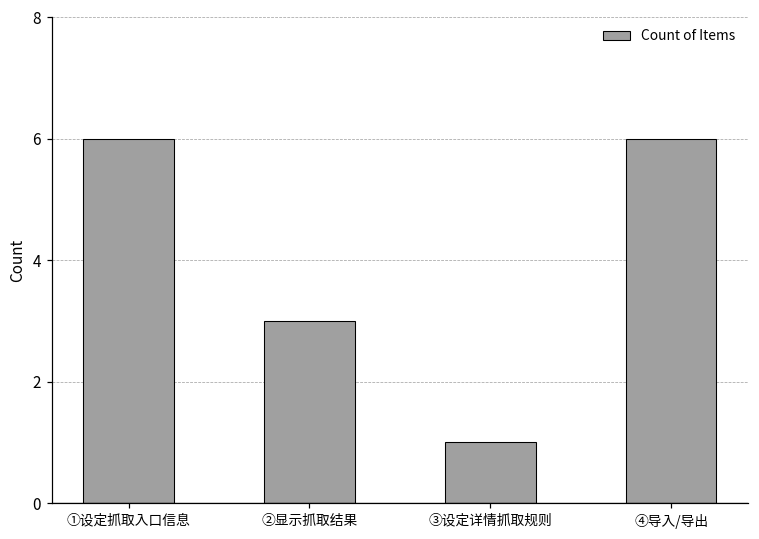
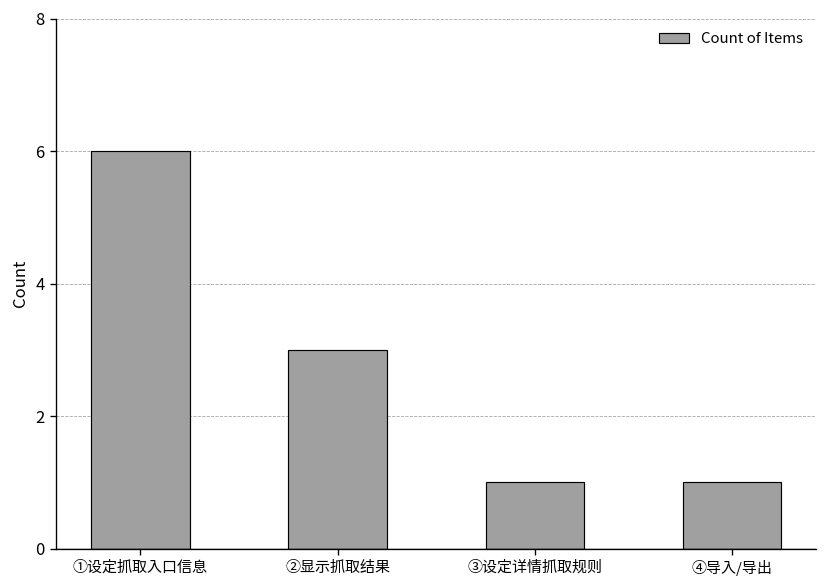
  {
    "①设定抓取入口信息": 6,
    "②显示抓取结果": 3,
    "③设定详情抓取规则": 1,
-   "④导入/导出": 6
+   "④导入/导出": 1
  }
